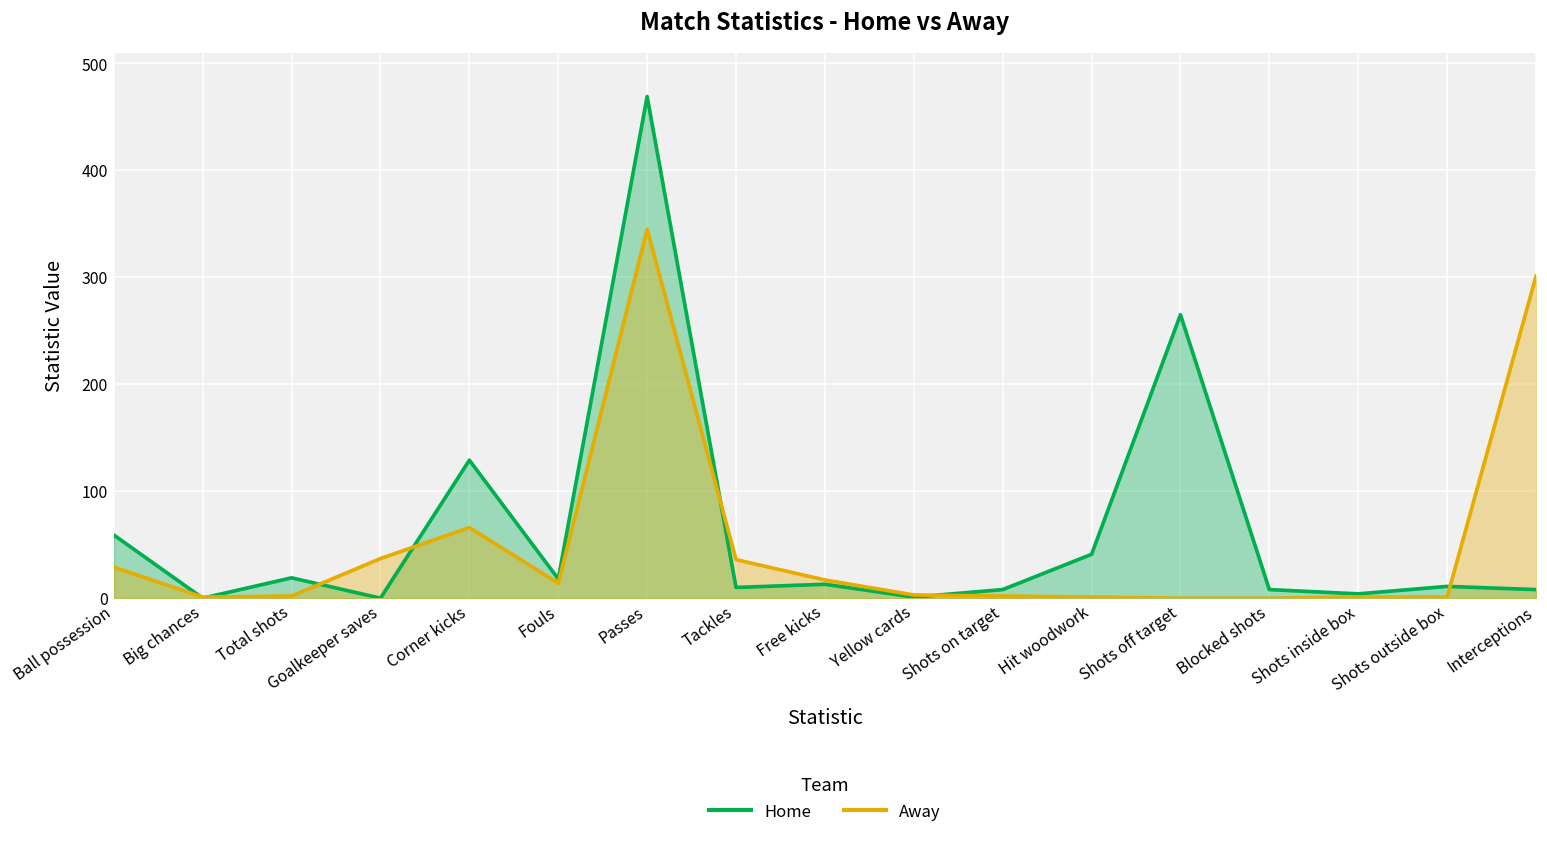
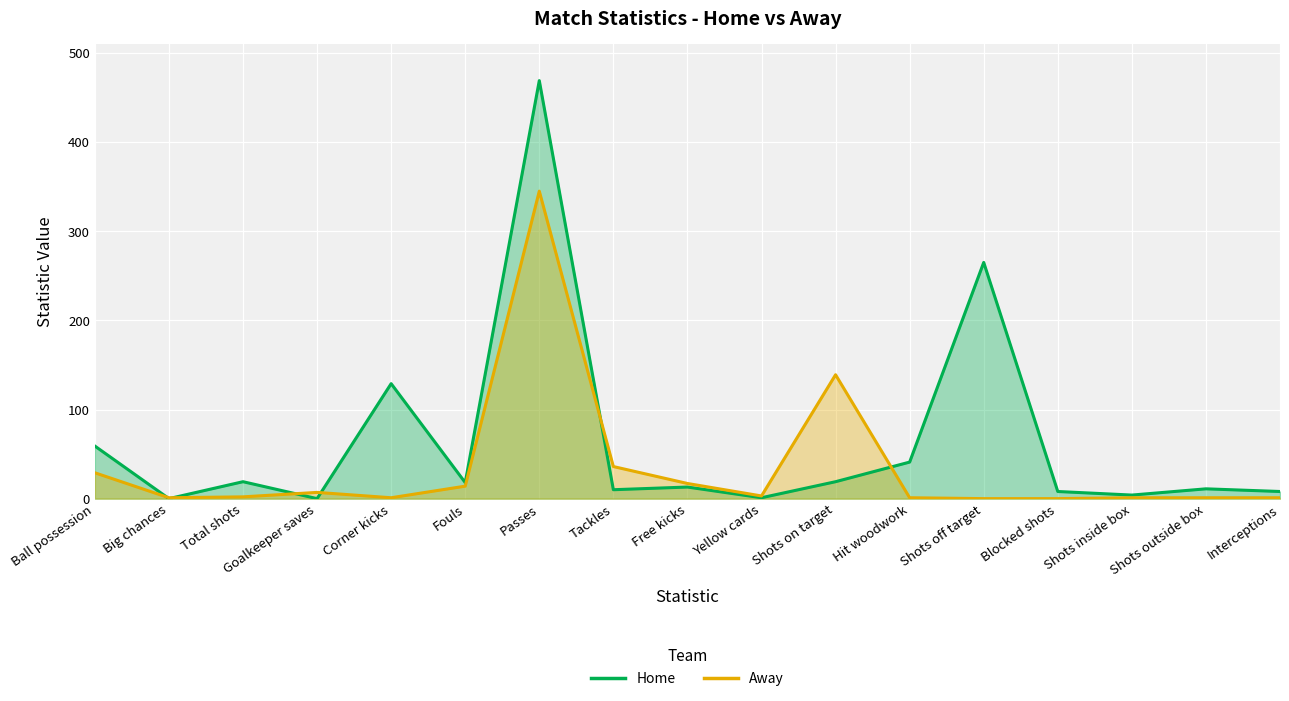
  {
    "Home": {
      "Ball possession": 60,
      "Total shots": 20,
      "Goalkeeper saves": 0,
      "Corner kicks": 130,
      "Fouls": 20,
      "Passes": 470,
      "Tackles": 10,
      "Free kicks": 10,
-     "Shots on target": 10,
+     "Shots on target": 20,
      "Hit woodwork": 40,
      "Shots off target": 270,
      "Blocked shots": 10,
      "Shots inside box": 0,
      "Shots outside box": 10,
      "Interceptions": 10
    },
    "Away": {
      "Ball possession": 30,
      "Total shots": 0,
-     "Goalkeeper saves": 40,
-     "Corner kicks": 70,
+     "Goalkeeper saves": 10,
+     "Corner kicks": 0,
      "Fouls": 10,
      "Passes": 350,
      "Tackles": 40,
      "Free kicks": 20,
-     "Shots on target": 0,
+     "Shots on target": 140,
      "Hit woodwork": 0,
      "Shots off target": 0,
      "Blocked shots": 0,
      "Shots inside box": 0,
      "Shots outside box": 0,
-     "Interceptions": 300
+     "Interceptions": 0
    }
  }
